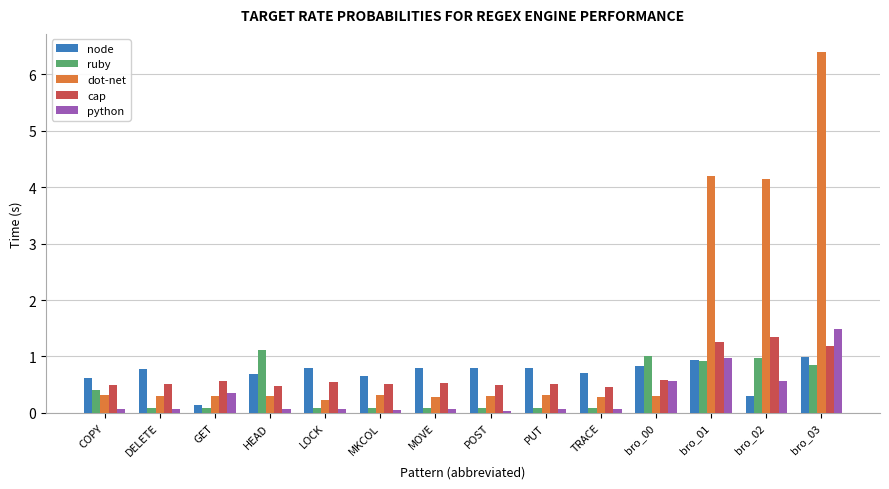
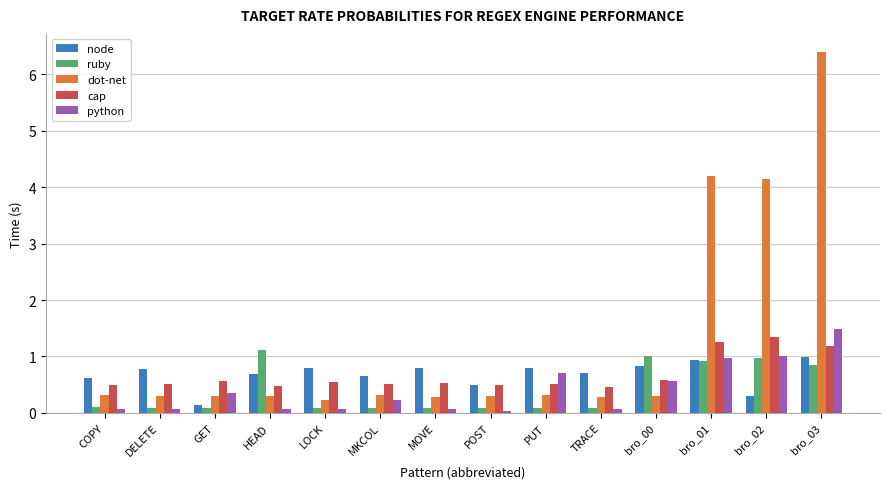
  {
    "node": {
      "COPY": 0.6,
      "DELETE": 0.8,
      "GET": 0.1,
      "HEAD": 0.7,
      "LOCK": 0.8,
      "MKCOL": 0.7,
      "MOVE": 0.8,
-     "POST": 0.8,
+     "POST": 0.5,
      "PUT": 0.8,
      "TRACE": 0.7,
      "bro_00": 0.8,
      "bro_01": 0.9,
      "bro_02": 0.3,
      "bro_03": 1.0
    },
    "ruby": {
-     "COPY": 0.4,
+     "COPY": 0.1,
      "DELETE": 0.1,
      "GET": 0.1,
      "HEAD": 1.1,
      "LOCK": 0.1,
      "MKCOL": 0.1,
      "MOVE": 0.1,
      "POST": 0.1,
      "PUT": 0.1,
      "TRACE": 0.1,
      "bro_00": 1.0,
      "bro_01": 0.9,
      "bro_02": 1.0,
      "bro_03": 0.8
    },
    "python": {
      "COPY": 0.1,
      "DELETE": 0.1,
      "GET": 0.4,
      "HEAD": 0.1,
      "LOCK": 0.1,
-     "MKCOL": 0.1,
+     "MKCOL": 0.2,
      "MOVE": 0.1,
-     "PUT": 0.1,
+     "PUT": 0.7,
      "TRACE": 0.1,
      "bro_00": 0.6,
      "bro_01": 1.0,
-     "bro_02": 0.6,
+     "bro_02": 1.0,
      "bro_03": 1.5
    }
  }
